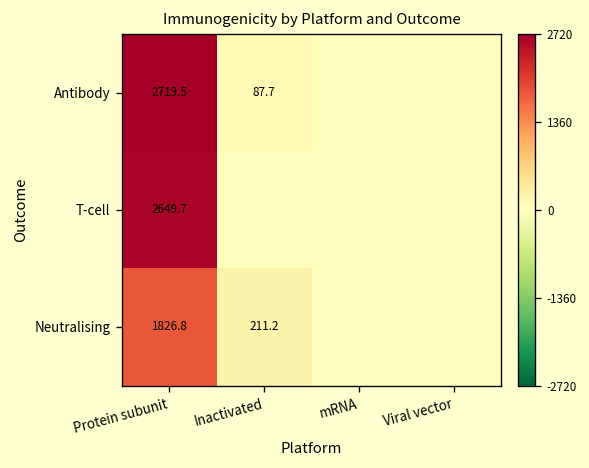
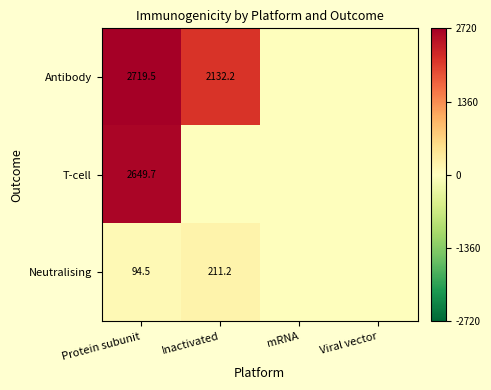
  {
    "Antibody": {
      "Protein subunit": 2719.5,
-     "Inactivated": 87.7
+     "Inactivated": 2132.2
    },
    "T-cell": {
      "Protein subunit": 2649.7
    },
    "Neutralising": {
-     "Protein subunit": 1826.8,
+     "Protein subunit": 94.5,
      "Inactivated": 211.2
    }
  }
